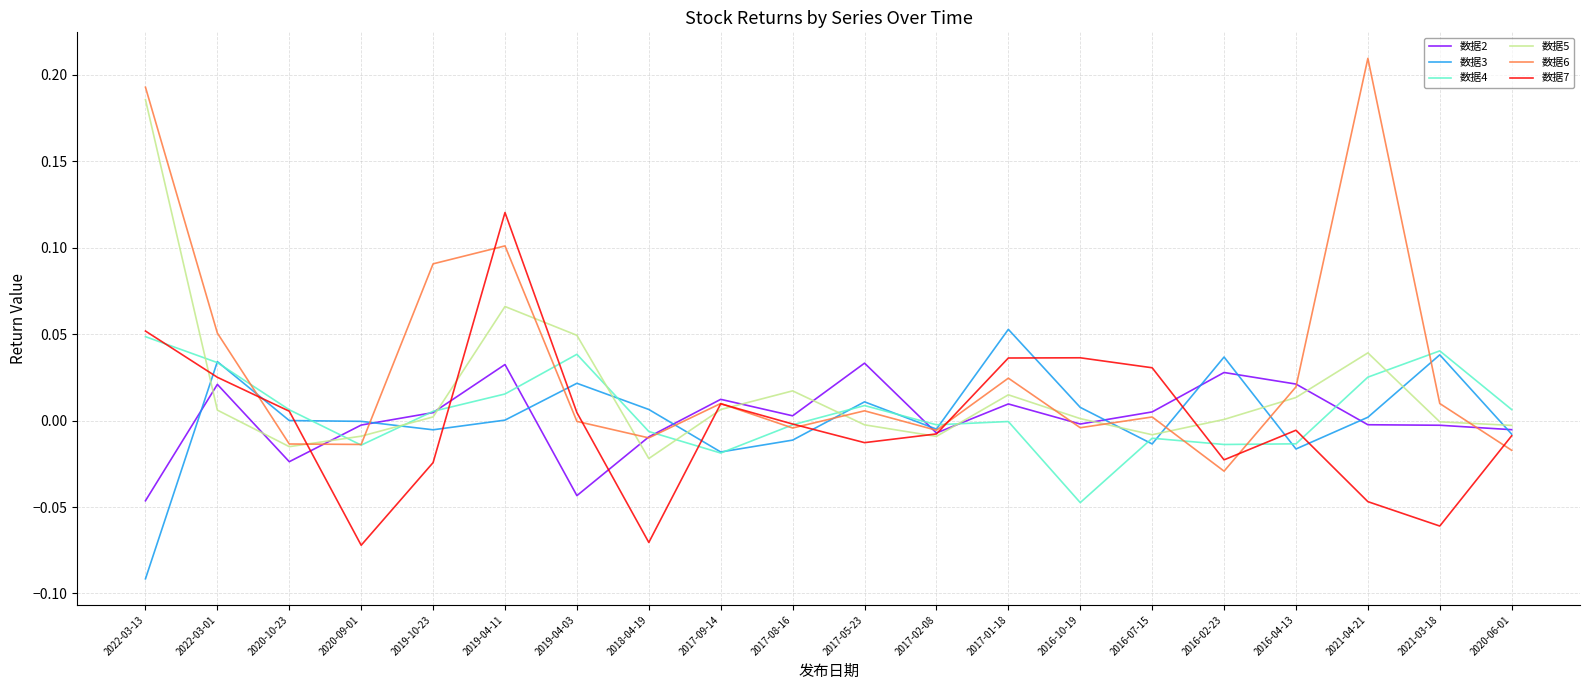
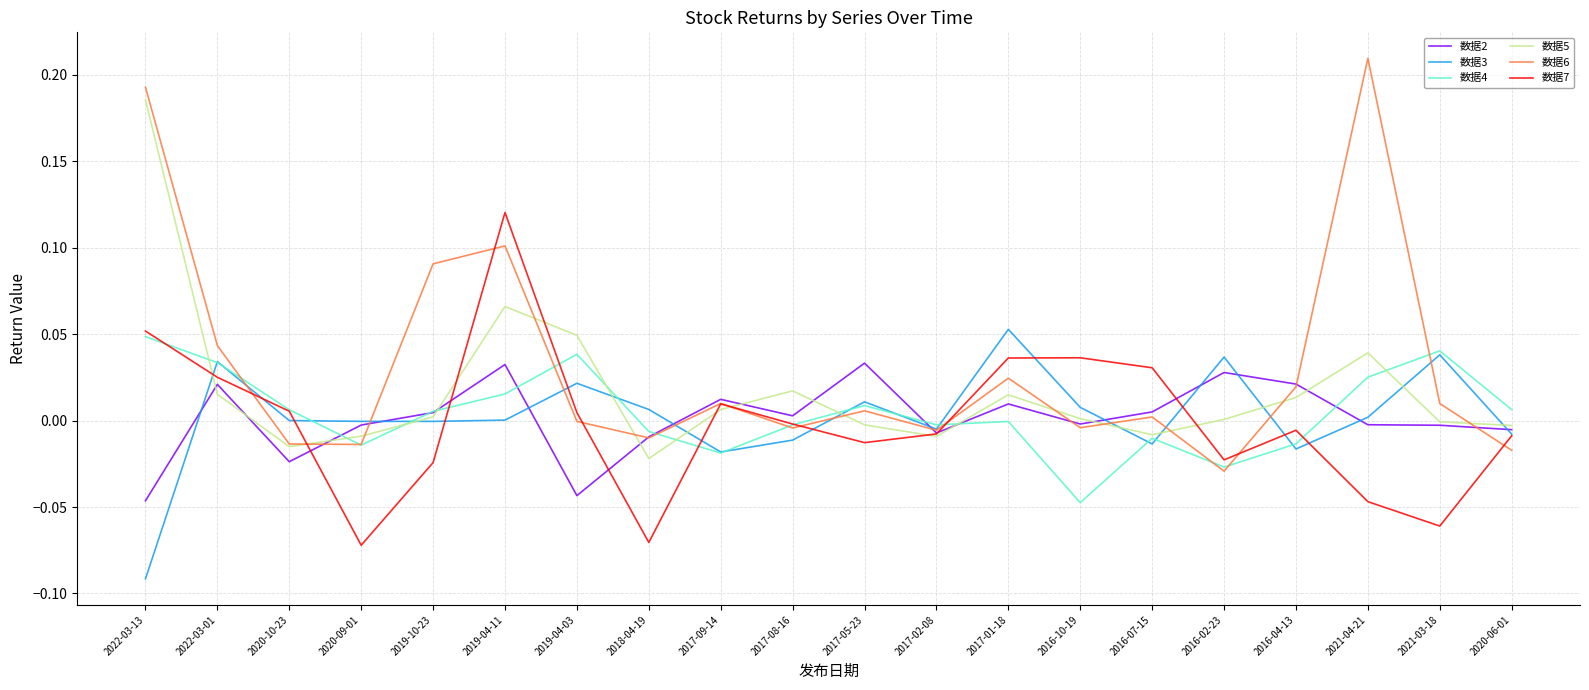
  {
    "数据2": {
      "2022-03-13": -0.046,
      "2022-03-01": 0.021,
      "2020-10-23": -0.024,
      "2020-09-01": -0.003,
      "2019-04-11": 0.032,
      "2019-04-03": -0.043,
      "2017-09-14": 0.012,
      "2017-08-16": 0.003,
      "2017-05-23": 0.033,
      "2017-01-18": 0.010,
      "2016-10-19": -0.002,
      "2016-07-15": 0.005,
      "2016-02-23": 0.028,
      "2016-04-13": 0.021,
      "2021-04-21": -0.002,
      "2021-03-18": -0.003,
      "2020-06-01": -0.005
    },
    "数据3": {
      "2022-03-13": -0.092,
      "2020-10-23": 0.000,
      "2020-09-01": 0.000,
-     "2019-10-23": -0.005,
+     "2019-10-23": 0.000,
      "2019-04-11": 0.000,
      "2019-04-03": 0.022,
      "2018-04-19": 0.006,
      "2017-08-16": -0.011,
      "2017-05-23": 0.011,
      "2017-01-18": 0.053,
      "2016-10-19": 0.008,
      "2016-07-15": -0.014,
      "2016-02-23": 0.037,
      "2016-04-13": -0.016,
      "2021-04-21": 0.002,
      "2021-03-18": 0.038
    },
    "数据4": {
      "2022-03-13": 0.049,
      "2019-04-11": 0.015,
      "2019-04-03": 0.038,
      "2018-04-19": -0.006,
      "2017-05-23": 0.009,
      "2017-02-08": -0.002,
      "2017-01-18": -0.001,
      "2016-10-19": -0.047,
      "2016-07-15": -0.010,
-     "2016-02-23": -0.014,
+     "2016-02-23": -0.027,
      "2016-04-13": -0.013,
      "2021-04-21": 0.025,
      "2021-03-18": 0.040,
      "2020-06-01": 0.006
    },
    "数据5": {
      "2022-03-13": 0.186,
-     "2022-03-01": 0.006,
+     "2022-03-01": 0.015,
      "2020-10-23": -0.015,
      "2020-09-01": -0.009,
      "2019-10-23": 0.002,
      "2019-04-11": 0.066,
      "2019-04-03": 0.049,
      "2018-04-19": -0.022,
      "2017-09-14": 0.006,
      "2017-08-16": 0.017,
      "2017-05-23": -0.002,
      "2017-01-18": 0.015,
      "2016-10-19": 0.001,
      "2016-07-15": -0.008,
      "2016-02-23": 0.001,
      "2016-04-13": 0.013,
      "2021-04-21": 0.039,
      "2021-03-18": -0.001,
      "2020-06-01": -0.003
    },
    "数据6": {
      "2022-03-13": 0.193,
-     "2022-03-01": 0.051,
+     "2022-03-01": 0.043,
      "2020-10-23": -0.014,
      "2019-10-23": 0.091,
      "2019-04-11": 0.101,
      "2019-04-03": 0.000,
      "2017-08-16": -0.004,
      "2017-05-23": 0.006,
      "2017-01-18": 0.025,
      "2016-10-19": -0.004,
      "2016-07-15": 0.002,
      "2016-02-23": -0.029,
      "2016-04-13": 0.019,
      "2021-04-21": 0.209,
      "2021-03-18": 0.010,
      "2020-06-01": -0.017
    },
    "数据7": {
      "2022-03-13": 0.052,
      "2022-03-01": 0.025,
      "2020-09-01": -0.072,
      "2019-10-23": -0.024,
      "2019-04-11": 0.120,
      "2019-04-03": 0.005,
      "2018-04-19": -0.070,
      "2017-05-23": -0.013,
      "2017-01-18": 0.036,
      "2016-10-19": 0.036,
      "2016-07-15": 0.031,
      "2016-02-23": -0.023,
      "2016-04-13": -0.006,
      "2021-04-21": -0.047,
      "2021-03-18": -0.061
    }
  }
